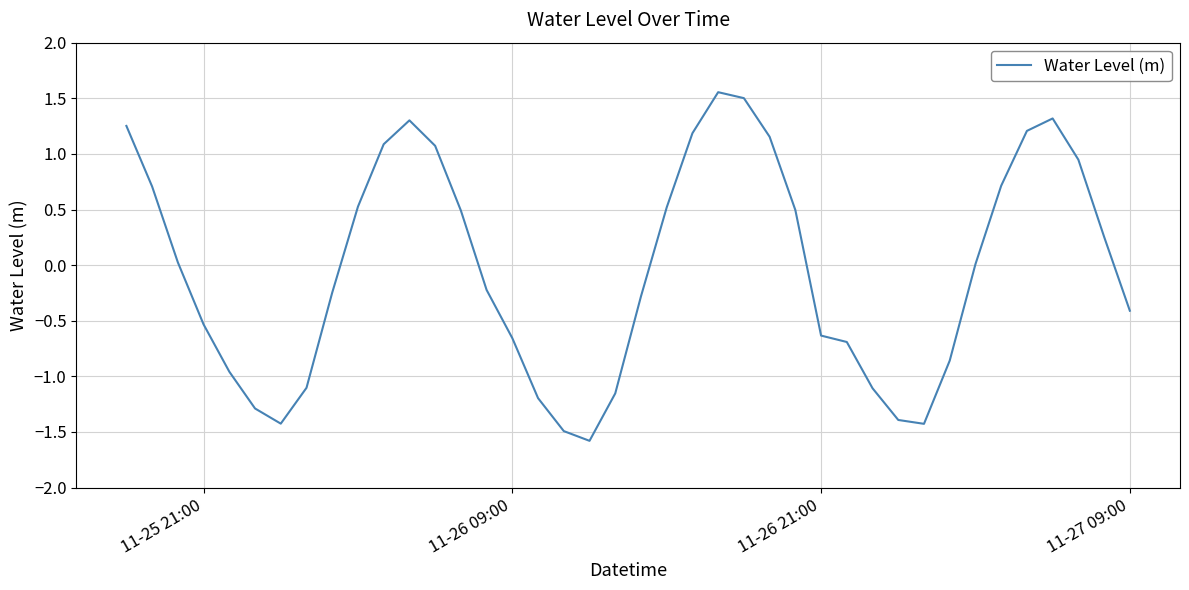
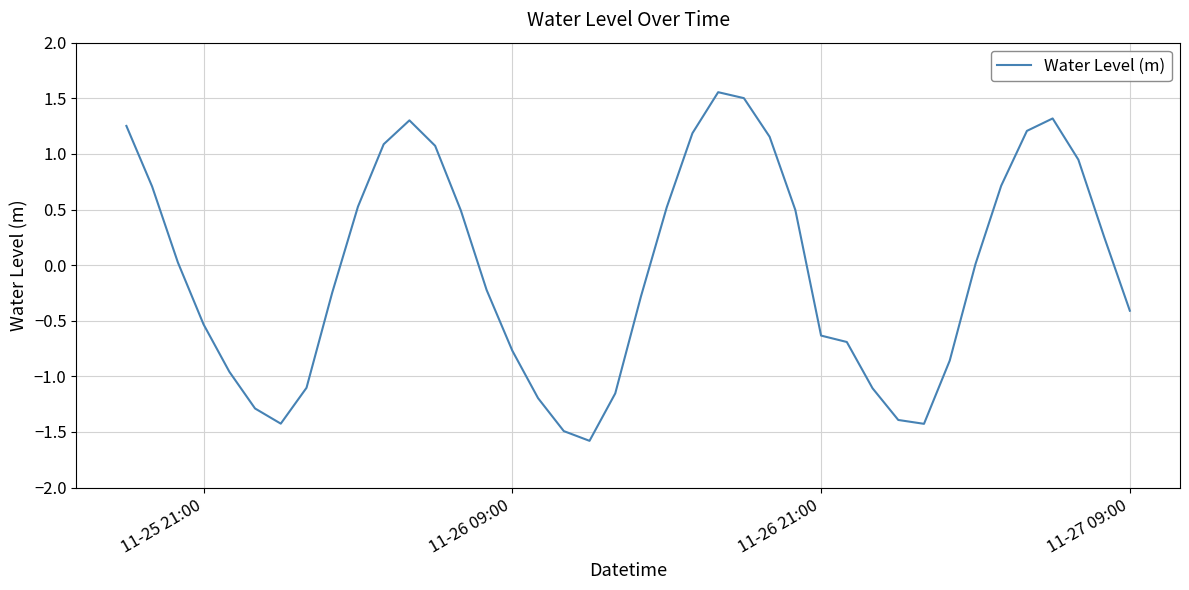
  {
    "11-25 21:00": -0.53,
-   "11-26 09:00": -0.66,
+   "11-26 09:00": -0.77,
    "11-26 21:00": -0.63,
    "11-27 09:00": -0.41
  }
